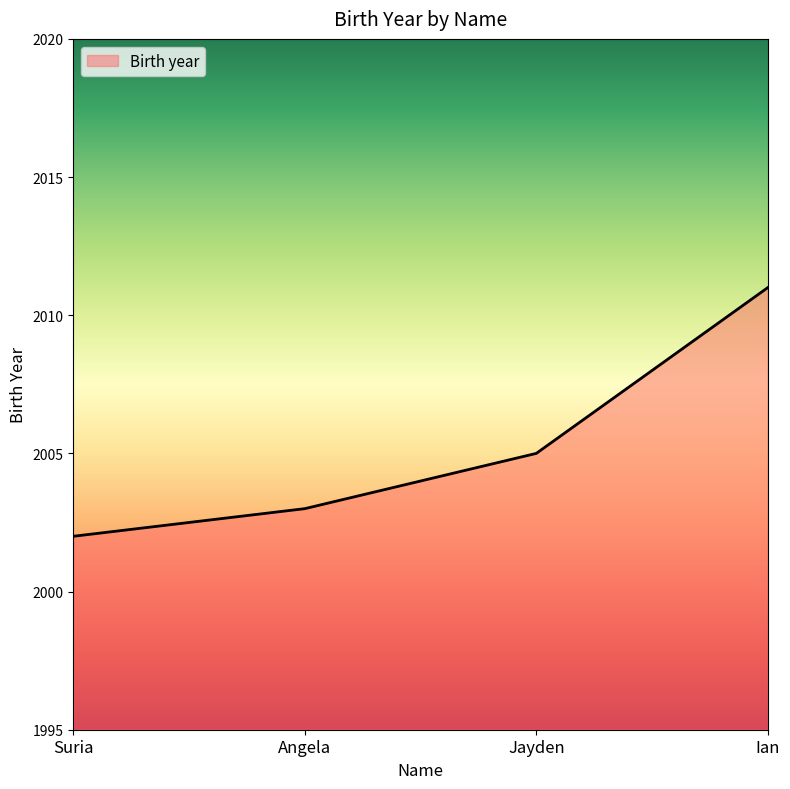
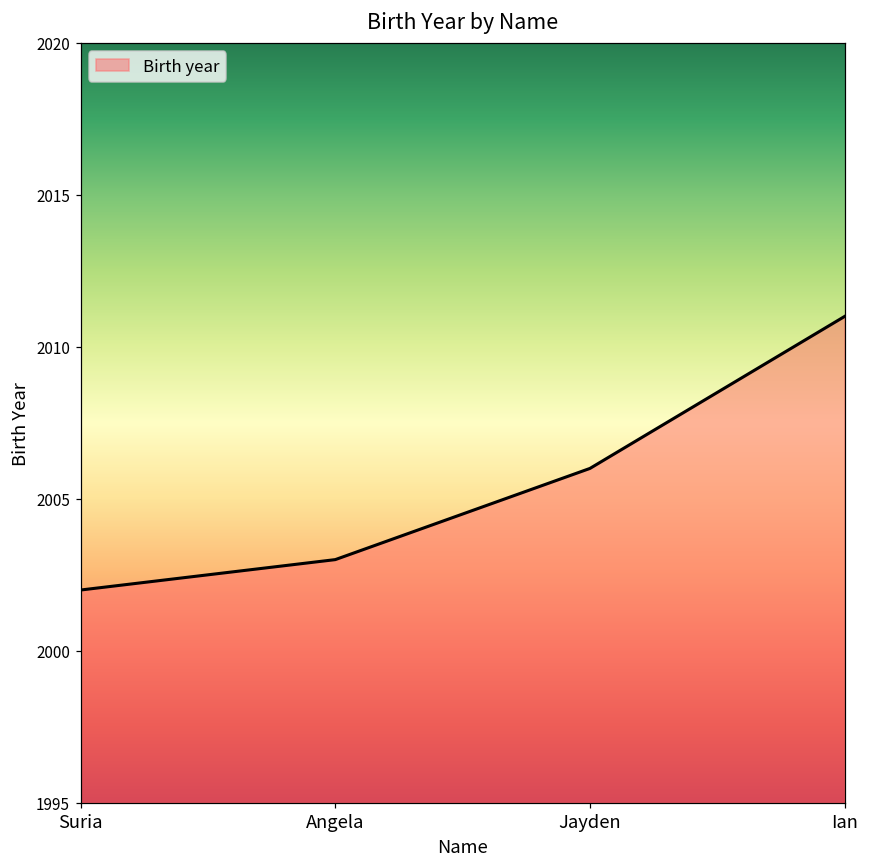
  {
    "Suria": 2002,
    "Angela": 2003,
-   "Jayden": 2005,
+   "Jayden": 2006,
    "Ian": 2011
  }
